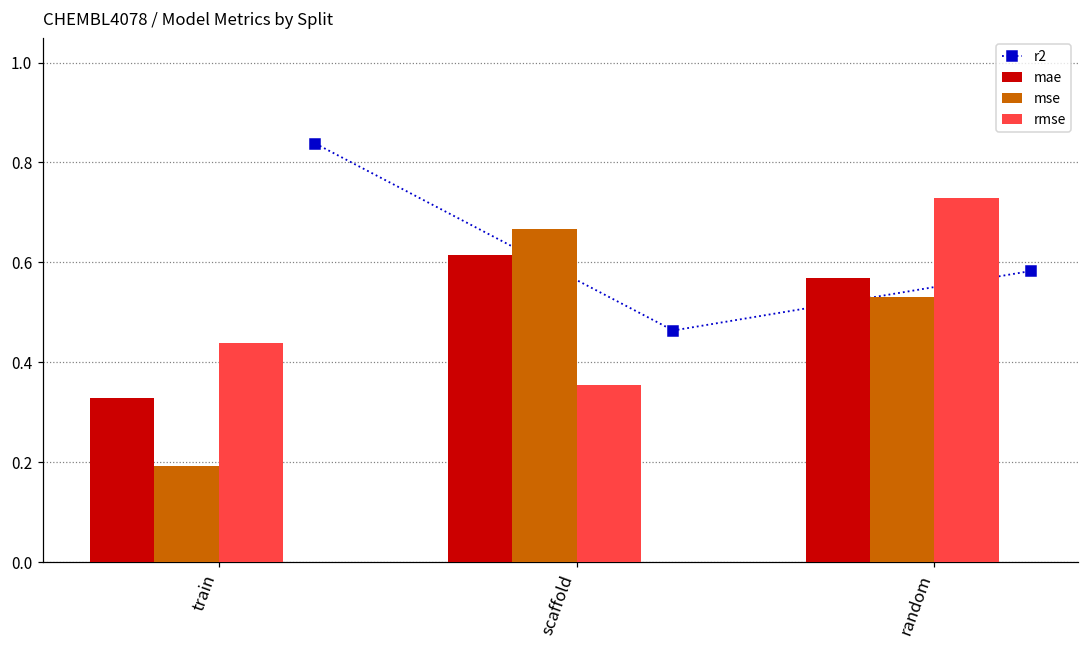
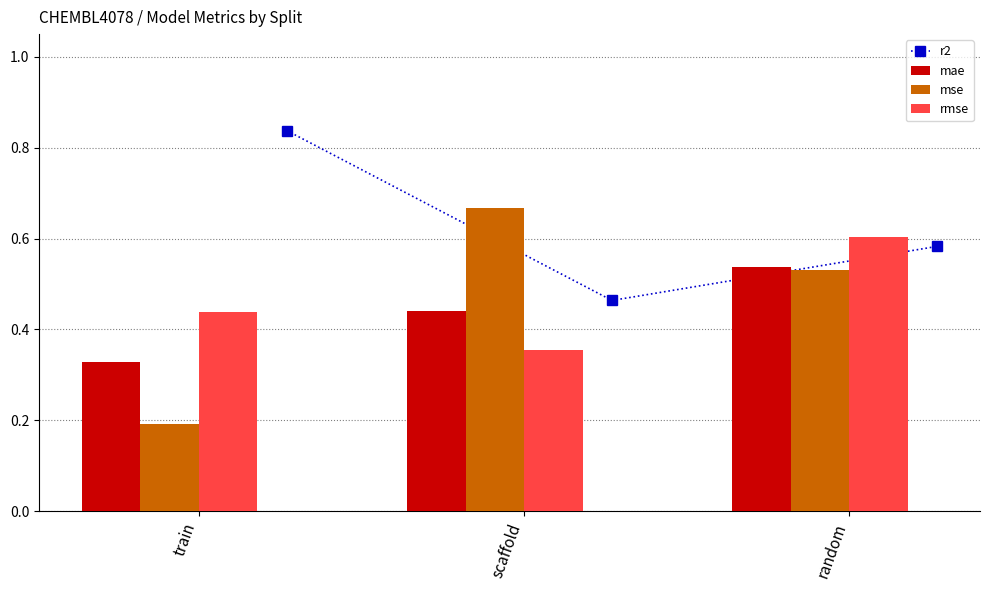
  {
    "mae": {
      "train": 0.33,
-     "scaffold": 0.62,
-     "random": 0.57
+     "scaffold": 0.44,
+     "random": 0.54
    },
    "mse": {
      "train": 0.19,
      "scaffold": 0.67,
      "random": 0.53
    },
    "rmse": {
      "train": 0.44,
      "scaffold": 0.35,
-     "random": 0.73
+     "random": 0.60
    }
  }
